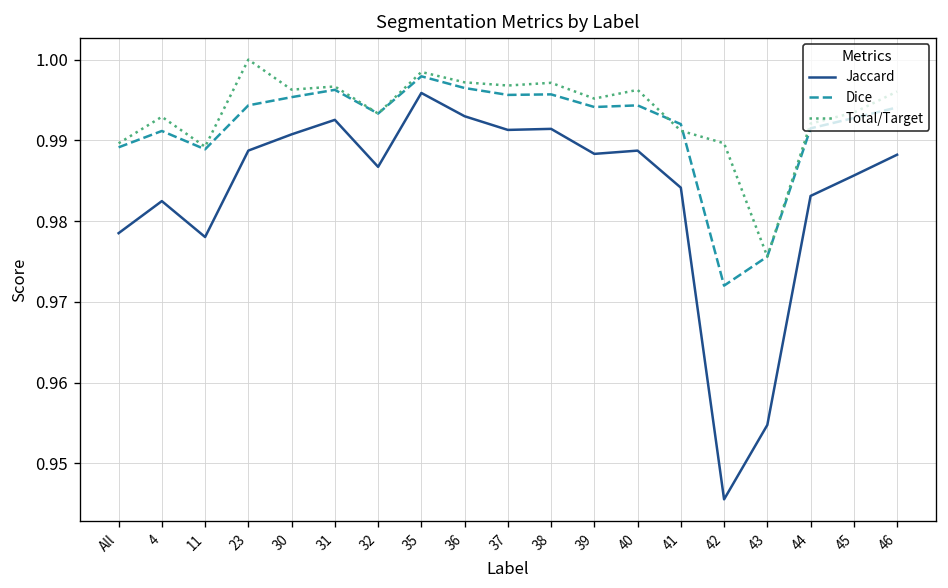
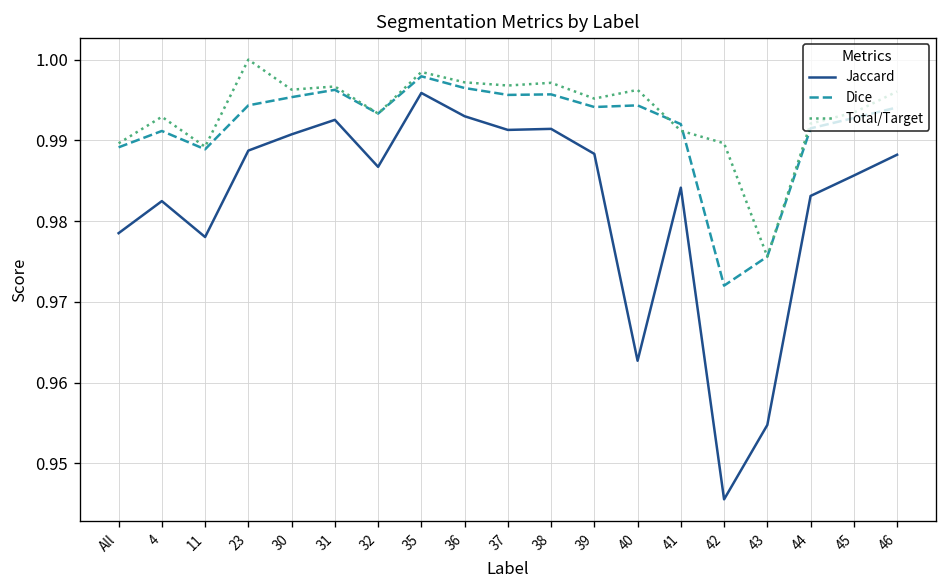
  {
    "Jaccard": {
      "All": 0.979,
      "4": 0.982,
      "11": 0.978,
      "23": 0.989,
      "30": 0.991,
      "31": 0.993,
      "32": 0.987,
      "35": 0.996,
      "36": 0.993,
      "37": 0.991,
      "38": 0.991,
      "39": 0.988,
-     "40": 0.989,
+     "40": 0.963,
      "41": 0.984,
      "42": 0.946,
      "43": 0.955,
      "44": 0.983,
      "45": 0.986,
      "46": 0.988
    },
    "Dice": {
      "All": 0.989,
      "4": 0.991,
      "23": 0.994,
      "30": 0.995,
      "31": 0.996,
      "35": 0.998,
      "36": 0.996,
      "37": 0.996,
      "38": 0.996,
      "39": 0.994,
      "40": 0.994,
      "41": 0.992,
      "42": 0.972,
      "44": 0.991
    },
    "Total/Target": {
      "All": 0.990,
      "4": 0.993,
      "23": 1.000,
      "30": 0.996,
      "31": 0.997,
      "35": 0.998,
      "36": 0.997,
      "37": 0.997,
      "38": 0.997,
      "39": 0.995,
      "40": 0.996,
      "41": 0.991,
      "42": 0.990
    }
  }
